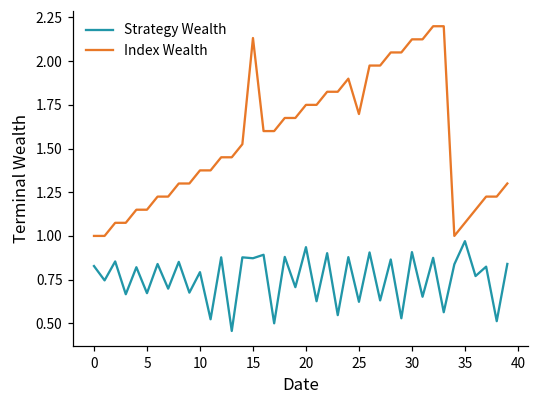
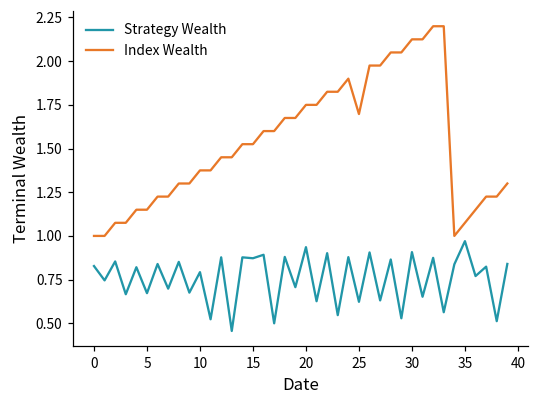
  {
    "Strategy Wealth": {
      "0": 0.83,
      "5": 0.67,
      "10": 0.79,
      "15": 0.87,
      "20": 0.94,
      "25": 0.62,
      "30": 0.91,
      "35": 0.97
    },
    "Index Wealth": {
      "0": 1.00,
      "5": 1.15,
      "10": 1.38,
-     "15": 2.13,
+     "15": 1.53,
      "20": 1.75,
      "25": 1.70,
      "30": 2.13,
      "35": 1.08
    }
  }
